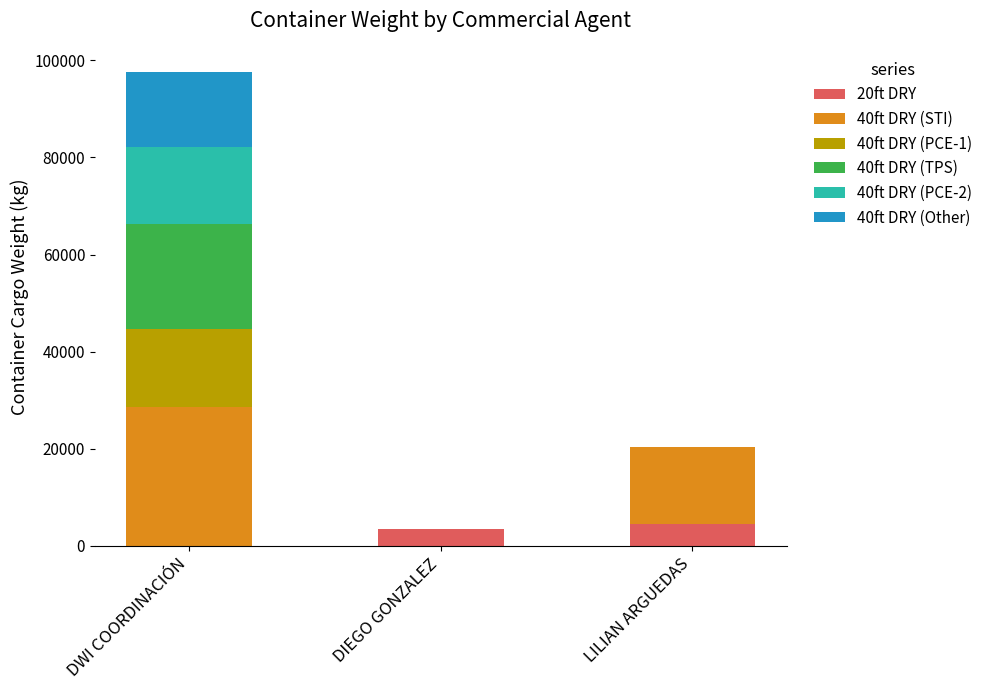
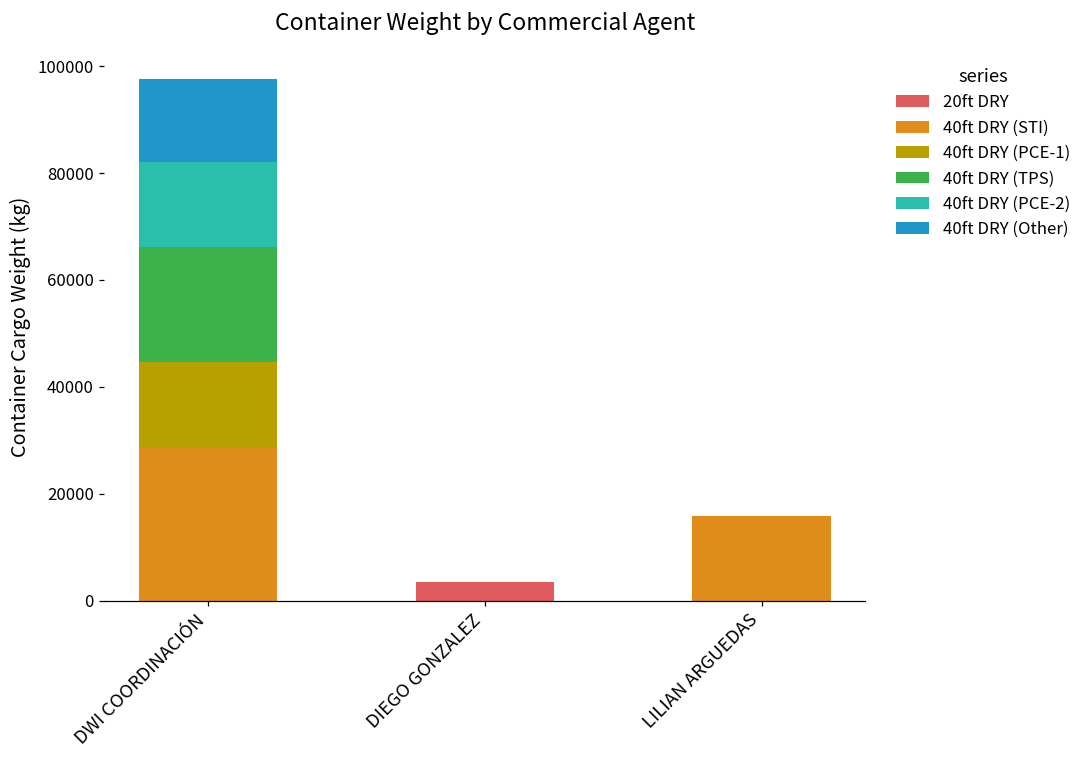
  {
    "20ft DRY": {
      "DWI COORDINACIÓN": 0,
      "DIEGO GONZALEZ": 4000,
-     "LILIAN ARGUEDAS": 5000
+     "LILIAN ARGUEDAS": 0
    },
    "40ft DRY (TPS)": {
      "DWI COORDINACIÓN": 22000,
      "DIEGO GONZALEZ": 0,
      "LILIAN ARGUEDAS": 0
    }
  }
